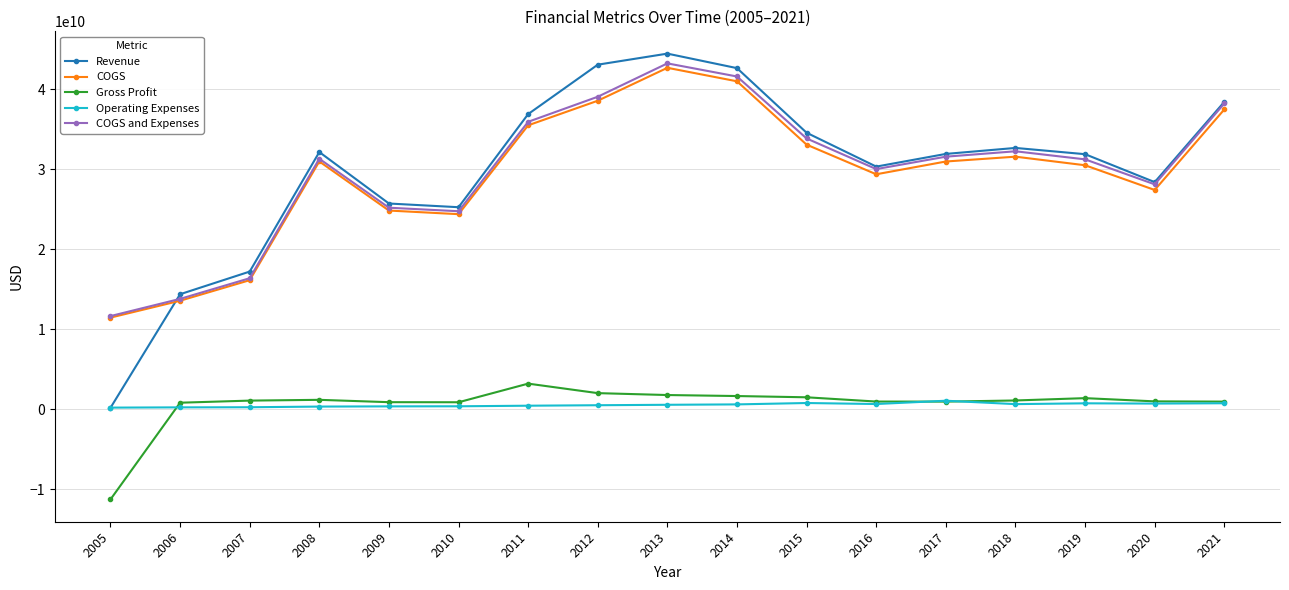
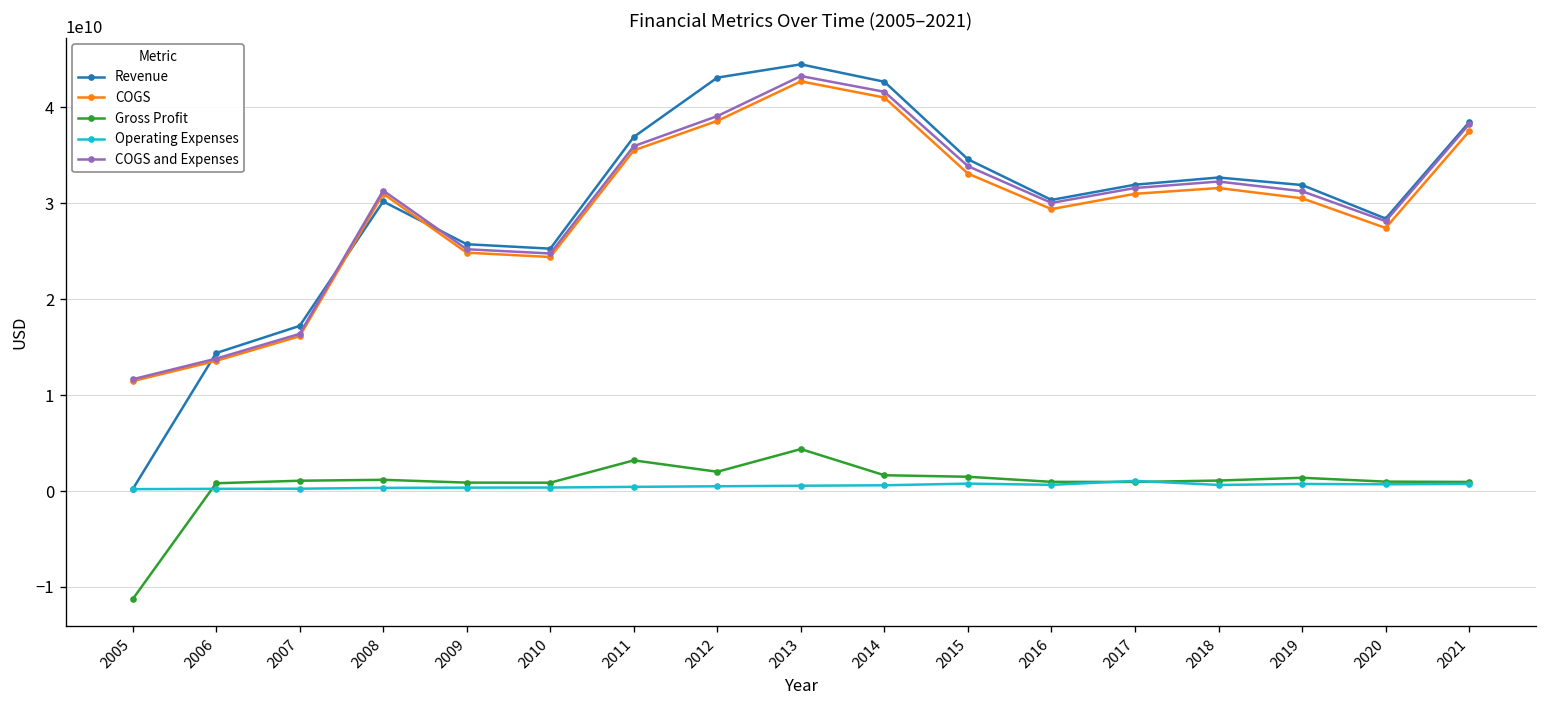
  {
    "Revenue": {
      "2006": 14000000000,
      "2007": 17000000000,
-     "2008": 32000000000,
+     "2008": 30000000000,
      "2009": 26000000000,
      "2010": 25000000000,
      "2011": 37000000000,
      "2012": 43000000000,
      "2013": 44000000000,
      "2014": 43000000000,
      "2015": 35000000000,
      "2017": 32000000000,
      "2018": 33000000000,
      "2019": 32000000000
    },
    "COGS": {
      "2008": 31000000000,
      "2009": 25000000000,
      "2010": 24000000000,
      "2011": 36000000000,
      "2012": 39000000000,
      "2013": 43000000000,
      "2014": 41000000000,
      "2015": 33000000000,
      "2016": 29000000000,
      "2017": 31000000000,
      "2018": 32000000000,
      "2019": 31000000000,
      "2020": 27000000000,
      "2021": 37000000000
    },
    "Gross Profit": {
      "2005": -11000000000,
      "2006": 1000000000,
      "2007": 1000000000,
      "2008": 1000000000,
      "2009": 1000000000,
      "2010": 1000000000,
      "2011": 3000000000,
      "2012": 2000000000,
-     "2013": 2000000000,
+     "2013": 4000000000,
      "2014": 2000000000,
      "2015": 1000000000,
      "2018": 1000000000,
      "2019": 1000000000
    },
    "Operating Expenses": {
      "2006": 0,
      "2007": 0,
      "2008": 0,
      "2009": 0,
      "2010": 0,
      "2011": 0,
      "2012": 0,
      "2013": 1000000000,
      "2014": 1000000000,
      "2015": 1000000000,
      "2018": 1000000000,
      "2019": 1000000000
    },
    "COGS and Expenses": {
      "2008": 31000000000,
      "2009": 25000000000,
      "2010": 25000000000,
      "2011": 36000000000,
      "2012": 39000000000,
      "2013": 43000000000,
      "2014": 42000000000,
      "2015": 34000000000,
      "2017": 32000000000,
      "2018": 32000000000,
      "2019": 31000000000
    }
  }
